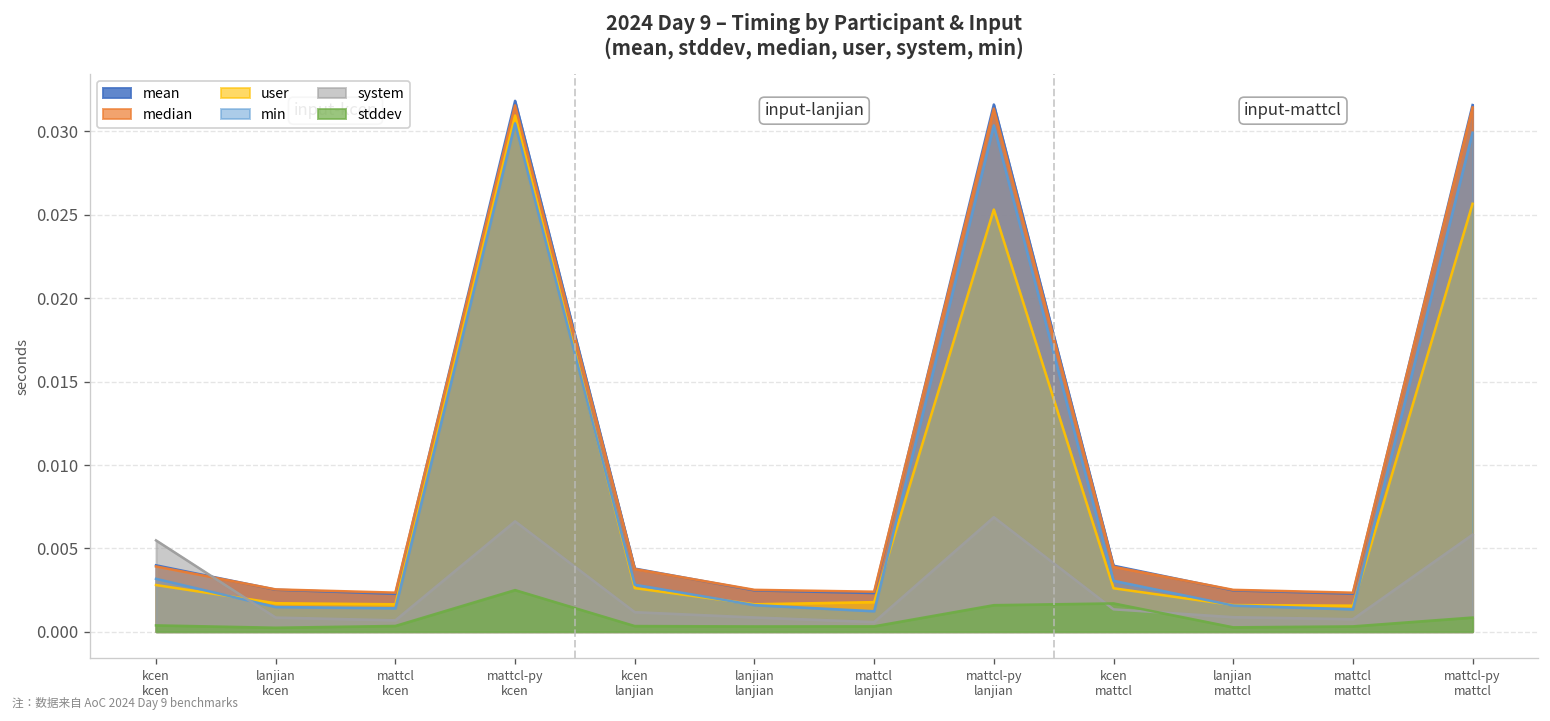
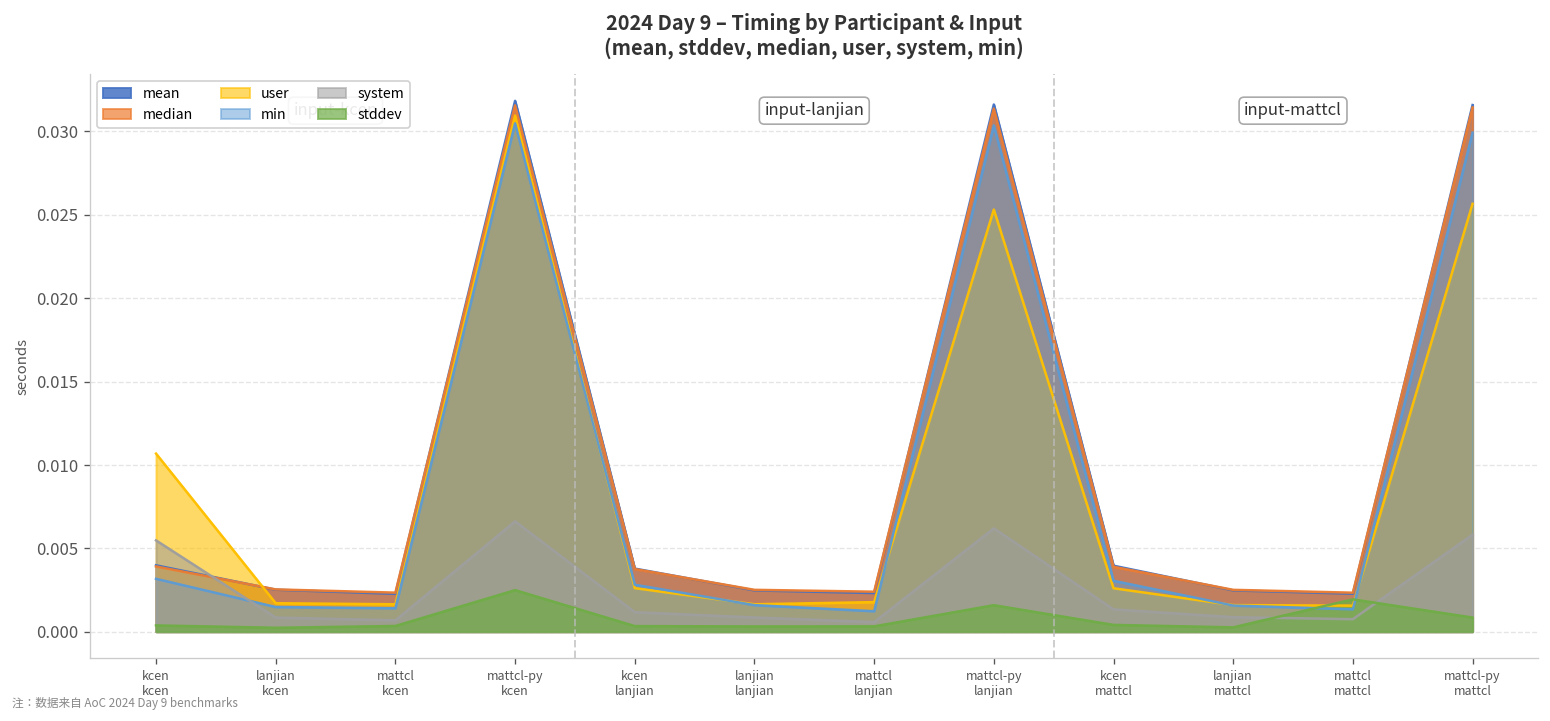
  {
    "median": {
      "mattcl-py kcen": 0.0316,
      "mattcl-py lanjian": 0.0314
    },
    "user": {
-     "kcen kcen": 0.0028,
+     "kcen kcen": 0.0107,
      "lanjian kcen": 0.0017,
      "mattcl kcen": 0.0016,
      "mattcl-py kcen": 0.0310,
      "kcen lanjian": 0.0026,
      "mattcl lanjian": 0.0018,
      "mattcl-py lanjian": 0.0253,
      "kcen mattcl": 0.0026,
      "mattcl mattcl": 0.0016,
      "mattcl-py mattcl": 0.0257
    },
    "system": {
      "kcen kcen": 0.0055,
      "lanjian kcen": 0.0008,
      "mattcl kcen": 0.0007,
      "mattcl-py kcen": 0.0066,
      "kcen lanjian": 0.0012,
      "lanjian lanjian": 0.0009,
      "mattcl lanjian": 0.0006,
-     "mattcl-py lanjian": 0.0069,
+     "mattcl-py lanjian": 0.0062,
      "kcen mattcl": 0.0013,
      "lanjian mattcl": 0.0009,
      "mattcl mattcl": 0.0007,
      "mattcl-py mattcl": 0.0058
    },
    "stddev": {
      "kcen kcen": 0.0004,
      "lanjian kcen": 0.0002,
      "mattcl kcen": 0.0003,
      "mattcl-py kcen": 0.0025,
      "kcen lanjian": 0.0003,
      "lanjian lanjian": 0.0003,
      "mattcl lanjian": 0.0003,
      "mattcl-py lanjian": 0.0016,
-     "kcen mattcl": 0.0017,
+     "kcen mattcl": 0.0004,
      "lanjian mattcl": 0.0003,
-     "mattcl mattcl": 0.0003,
+     "mattcl mattcl": 0.0019,
      "mattcl-py mattcl": 0.0008
    }
  }
